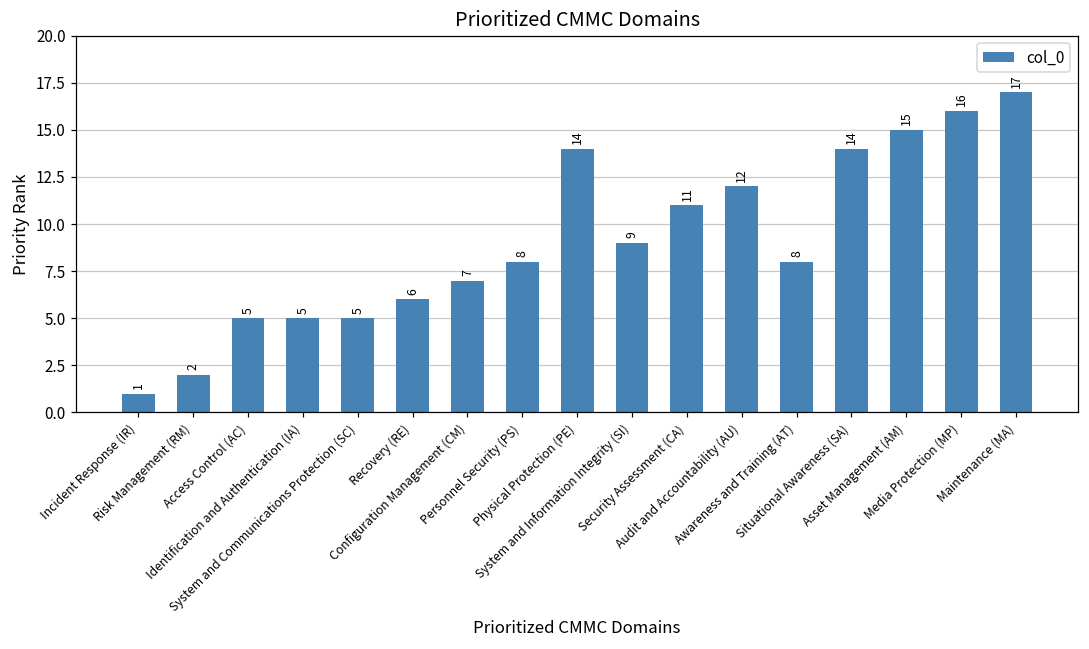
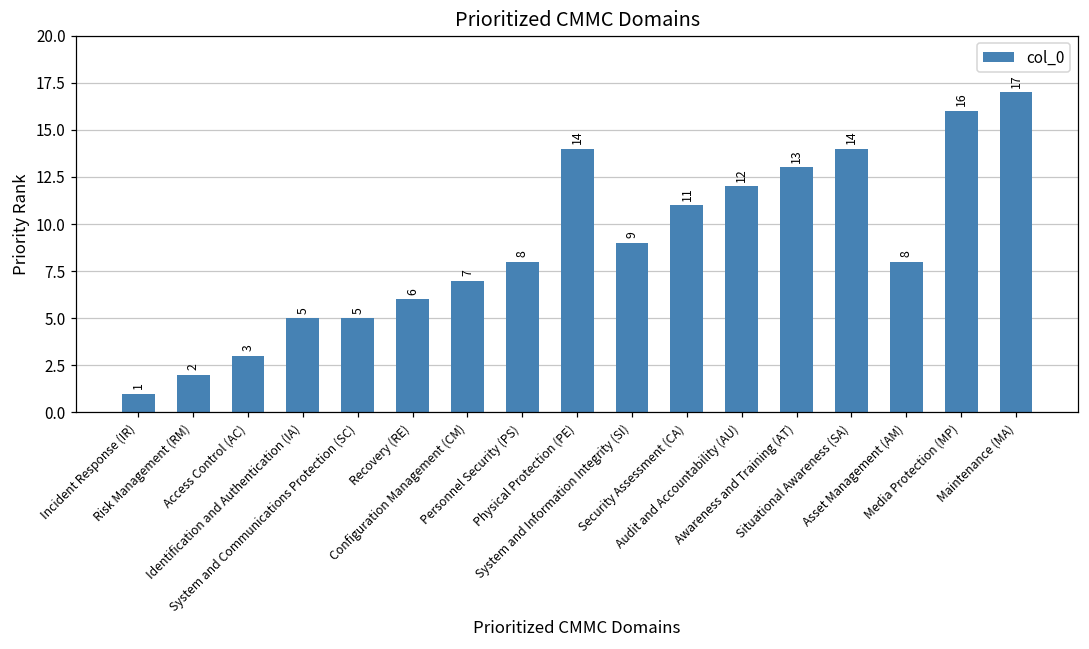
  {
    "Incident Response (IR)": 1,
    "Risk Management (RM)": 2,
-   "Access Control (AC)": 5,
+   "Access Control (AC)": 3,
    "Identification and Authentication (IA)": 5,
    "System and Communications Protection (SC)": 5,
    "Recovery (RE)": 6,
    "Configuration Management (CM)": 7,
    "Personnel Security (PS)": 8,
    "Physical Protection (PE)": 14,
    "System and Information Integrity (SI)": 9,
    "Security Assessment (CA)": 11,
    "Audit and Accountability (AU)": 12,
-   "Awareness and Training (AT)": 8,
+   "Awareness and Training (AT)": 13,
    "Situational Awareness (SA)": 14,
-   "Asset Management (AM)": 15,
+   "Asset Management (AM)": 8,
    "Media Protection (MP)": 16,
    "Maintenance (MA)": 17
  }
